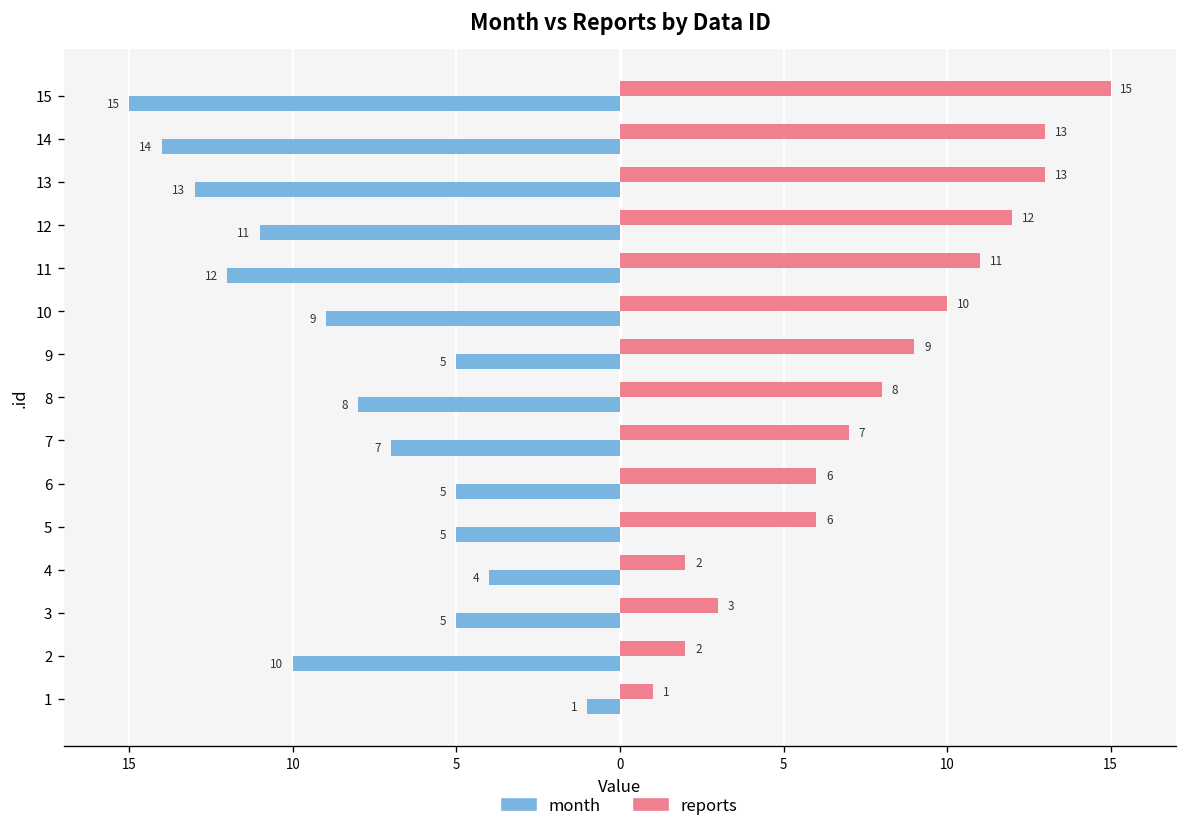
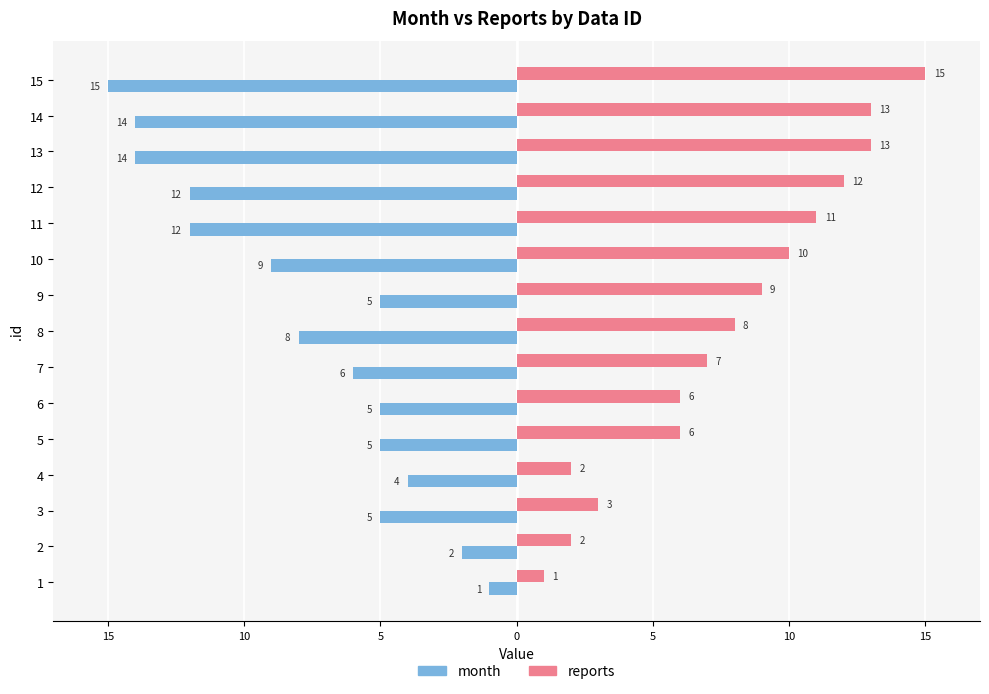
  {
    "month": {
-     "13": 13,
-     "12": 11,
-     "7": 7,
-     "2": 10
+     "13": 14,
+     "12": 12,
+     "7": 6,
+     "2": 2
    },
    "reports": {
      "15": 15,
      "14": 13,
      "13": 13,
      "12": 12,
      "11": 11,
      "10": 10,
      "9": 9,
      "8": 8,
      "7": 7,
      "6": 6,
      "5": 6,
      "4": 2,
      "3": 3,
      "2": 2,
      "1": 1
    }
  }
